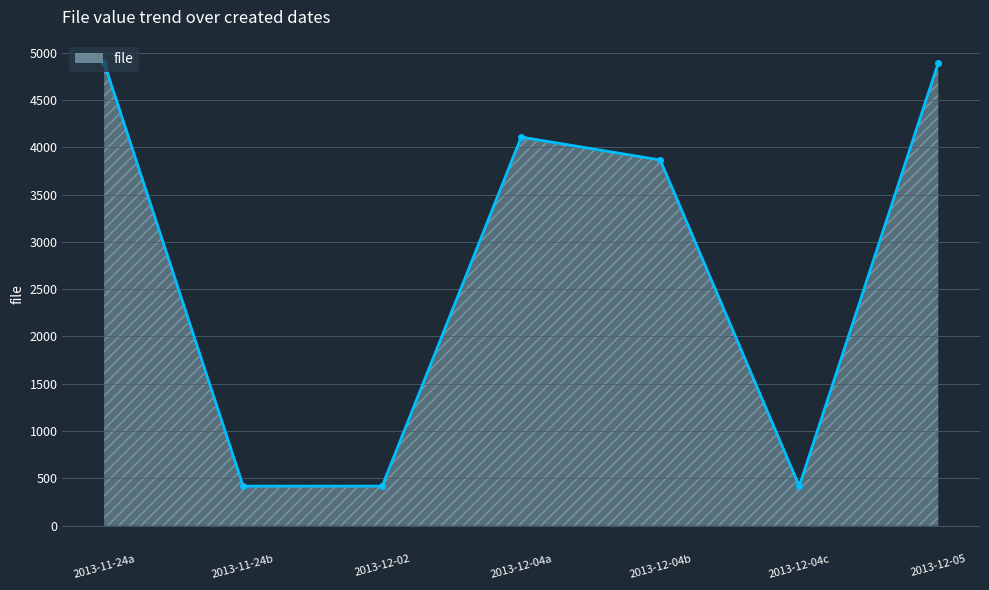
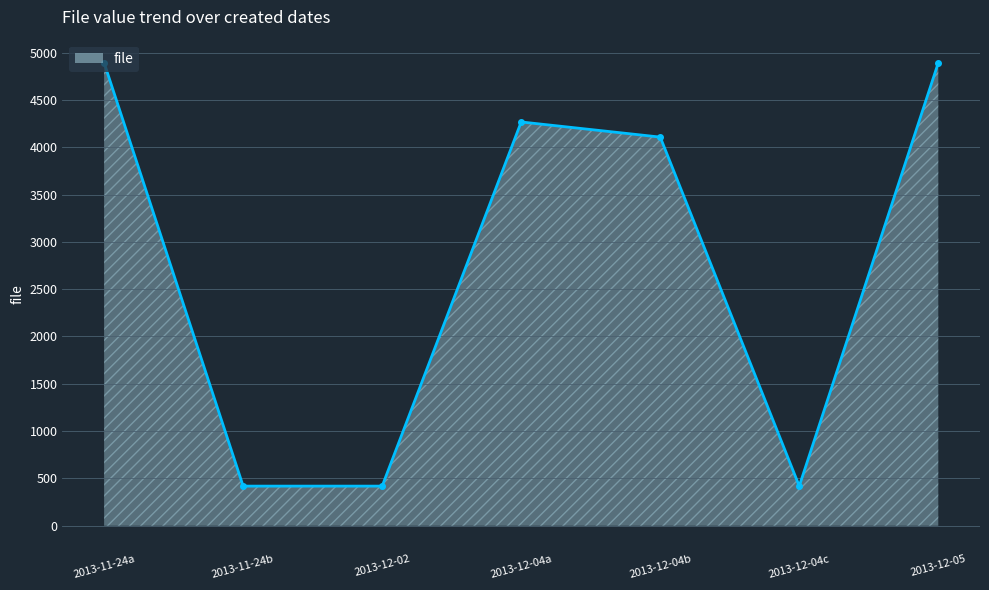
  {
    "2013-11-24b": 400,
    "2013-12-02": 400,
-   "2013-12-04a": 4100,
-   "2013-12-04b": 3900,
+   "2013-12-04a": 4300,
+   "2013-12-04b": 4100,
    "2013-12-04c": 400,
    "2013-12-05": 4900
  }
